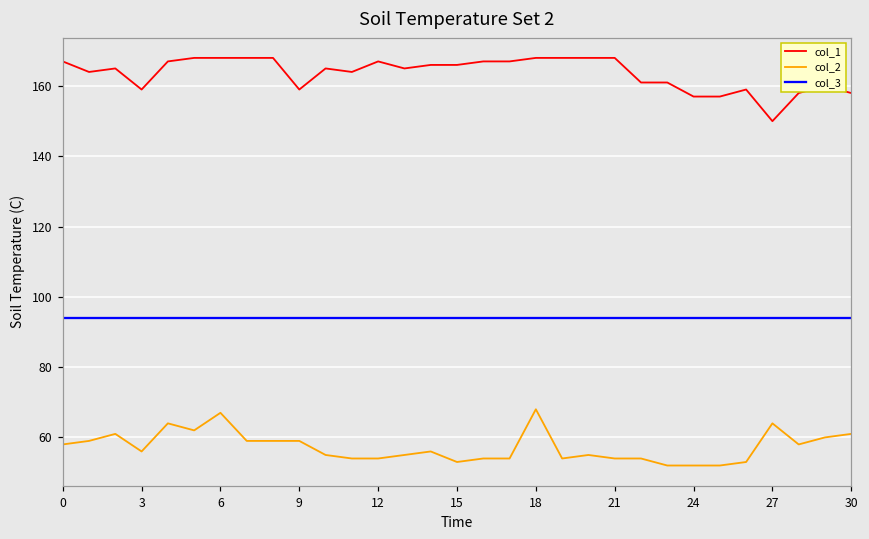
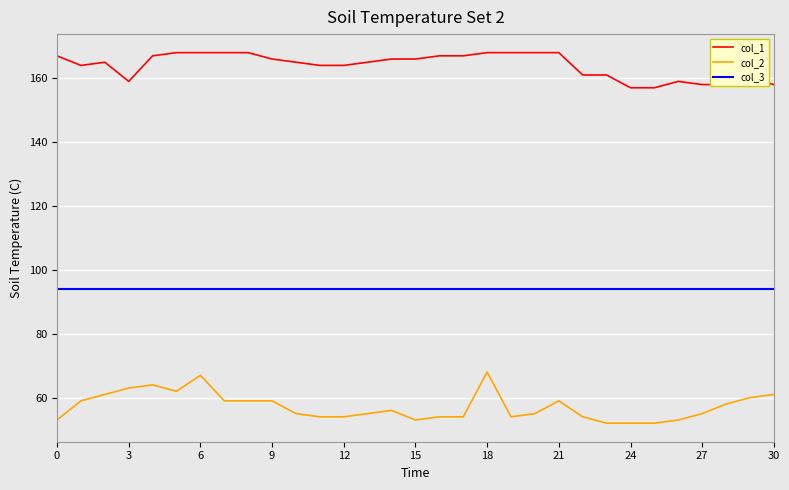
  {
    "col_1": {
      "0": 167,
      "3": 159,
      "6": 168,
-     "9": 159,
-     "12": 167,
+     "9": 166,
+     "12": 164,
      "15": 166,
      "18": 168,
      "21": 168,
      "24": 157,
-     "27": 150,
+     "27": 158,
      "30": 158
    },
    "col_2": {
-     "0": 58,
-     "3": 56,
+     "0": 53,
+     "3": 63,
      "6": 67,
      "9": 59,
      "12": 54,
      "15": 53,
      "18": 68,
-     "21": 54,
+     "21": 59,
      "24": 52,
-     "27": 64,
+     "27": 55,
      "30": 61
    },
    "col_3": {
      "0": 94,
      "3": 94,
      "6": 94,
      "9": 94,
      "12": 94,
      "15": 94,
      "18": 94,
      "21": 94,
      "24": 94,
      "27": 94,
      "30": 94
    }
  }
